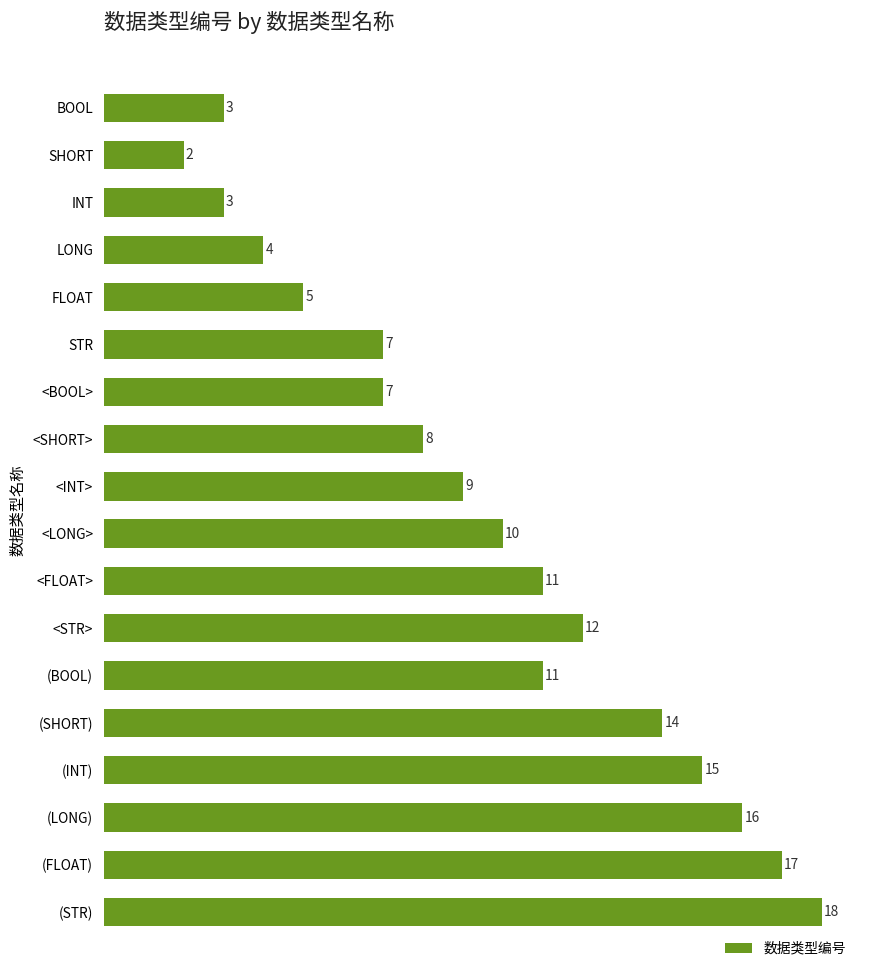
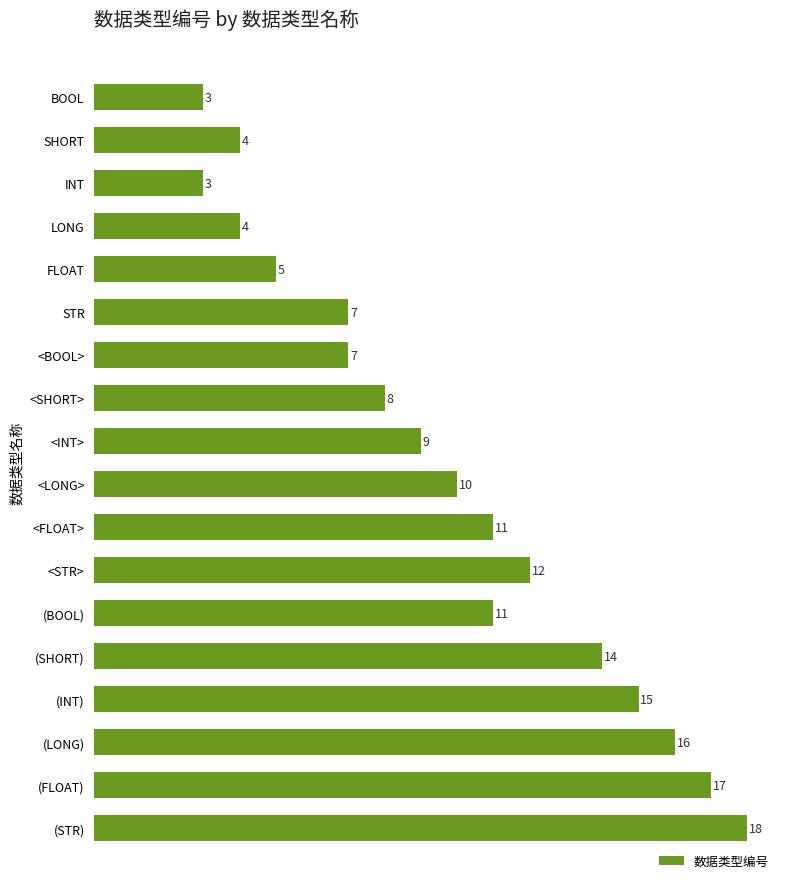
  {
    "BOOL": 3,
-   "SHORT": 2,
+   "SHORT": 4,
    "INT": 3,
    "LONG": 4,
    "FLOAT": 5,
    "STR": 7,
    "<BOOL>": 7,
    "<SHORT>": 8,
    "<INT>": 9,
    "<LONG>": 10,
    "<FLOAT>": 11,
    "<STR>": 12,
    "(BOOL)": 11,
    "(SHORT)": 14,
    "(INT)": 15,
    "(LONG)": 16,
    "(FLOAT)": 17,
    "(STR)": 18
  }
